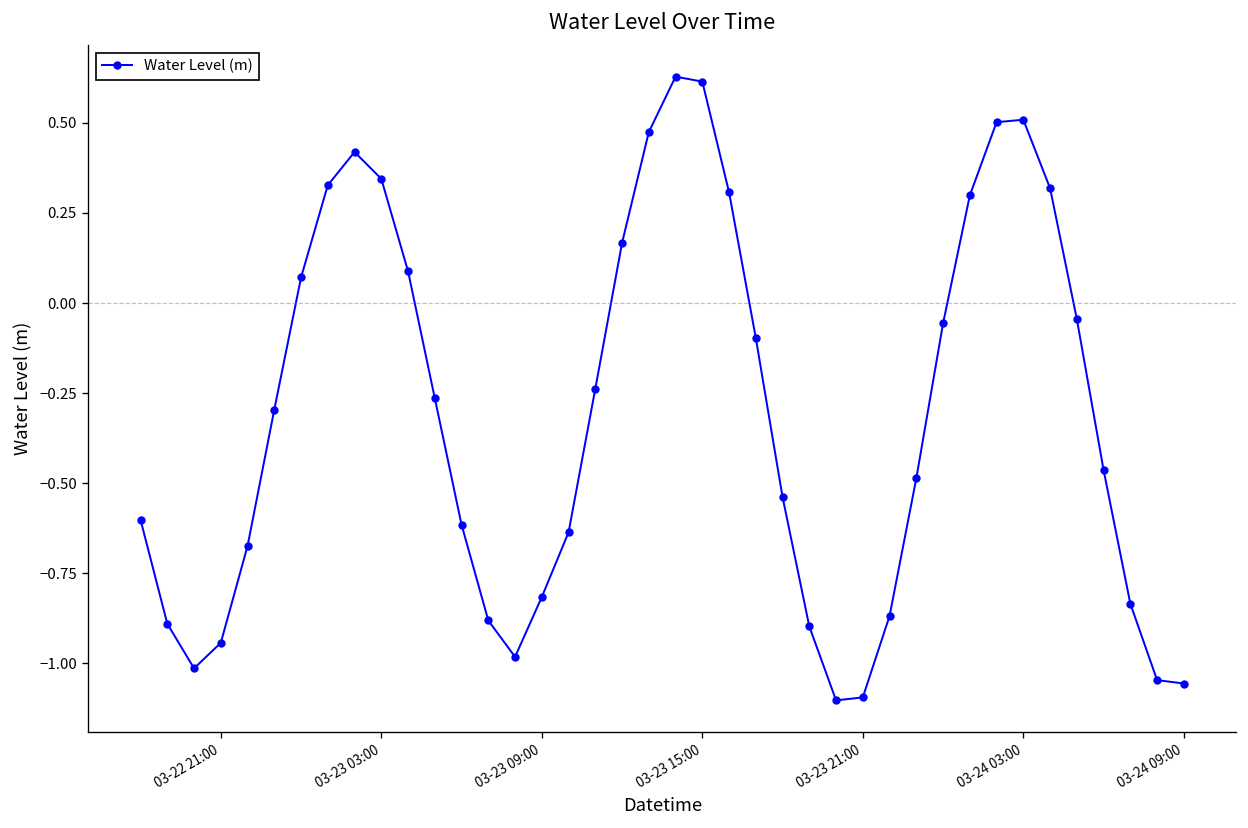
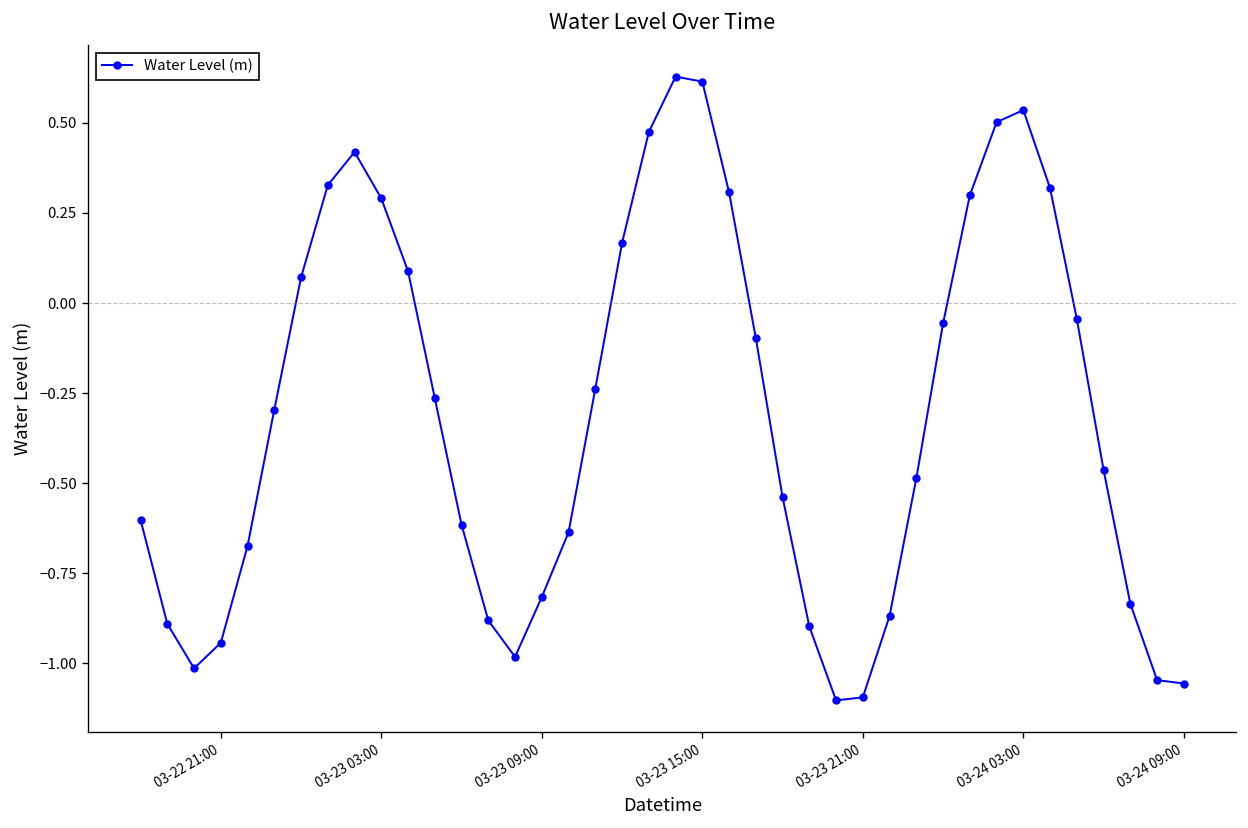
  {
    "03-22 21:00": -0.94,
-   "03-23 03:00": 0.34,
+   "03-23 03:00": 0.29,
    "03-23 09:00": -0.82,
    "03-23 15:00": 0.61,
    "03-23 21:00": -1.09,
-   "03-24 03:00": 0.51,
+   "03-24 03:00": 0.54,
    "03-24 09:00": -1.06
  }
